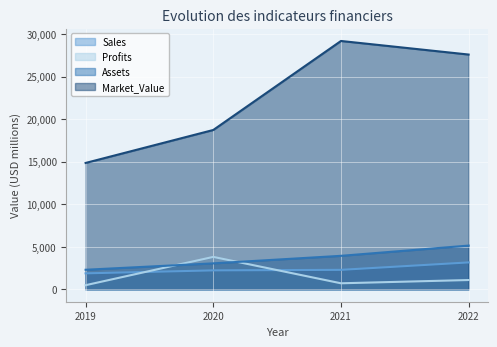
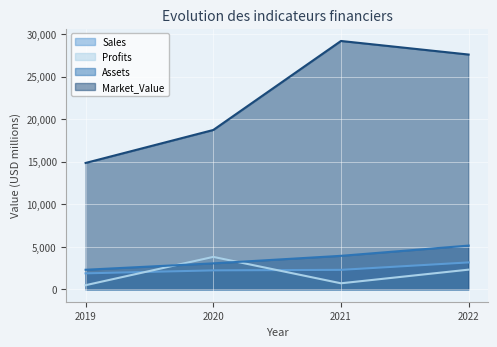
  {
    "Profits": {
      "2019": "0",
      "2020": "4,000",
      "2021": "1,000",
-     "2022": "1,000"
+     "2022": "2,000"
    }
  }
